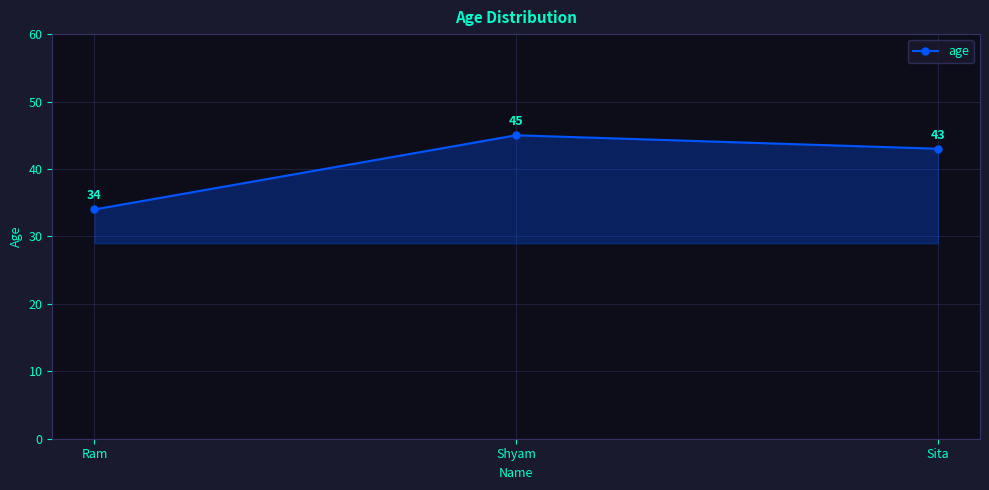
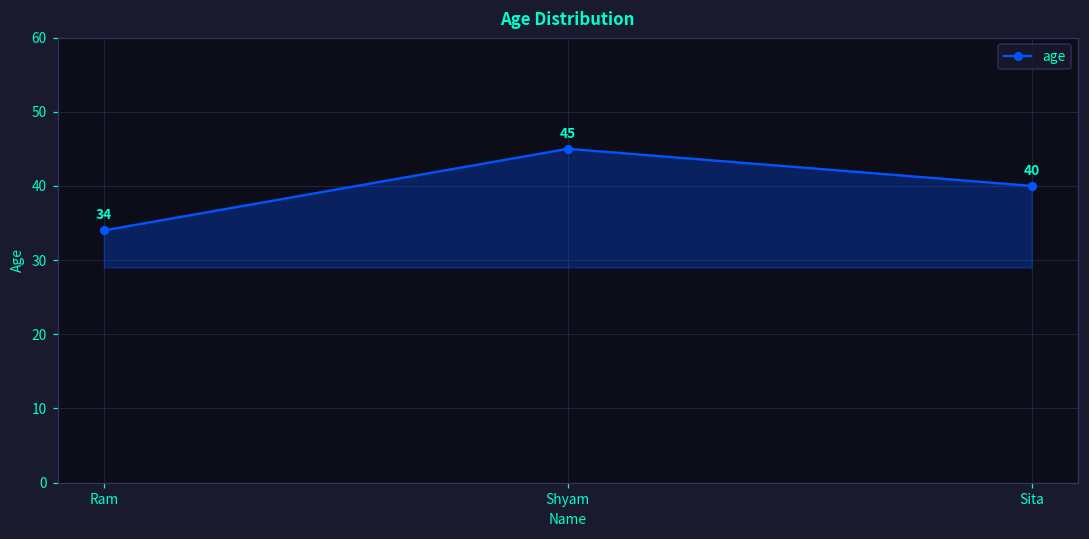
  {
    "Ram": 34,
    "Shyam": 45,
-   "Sita": 43
+   "Sita": 40
  }
